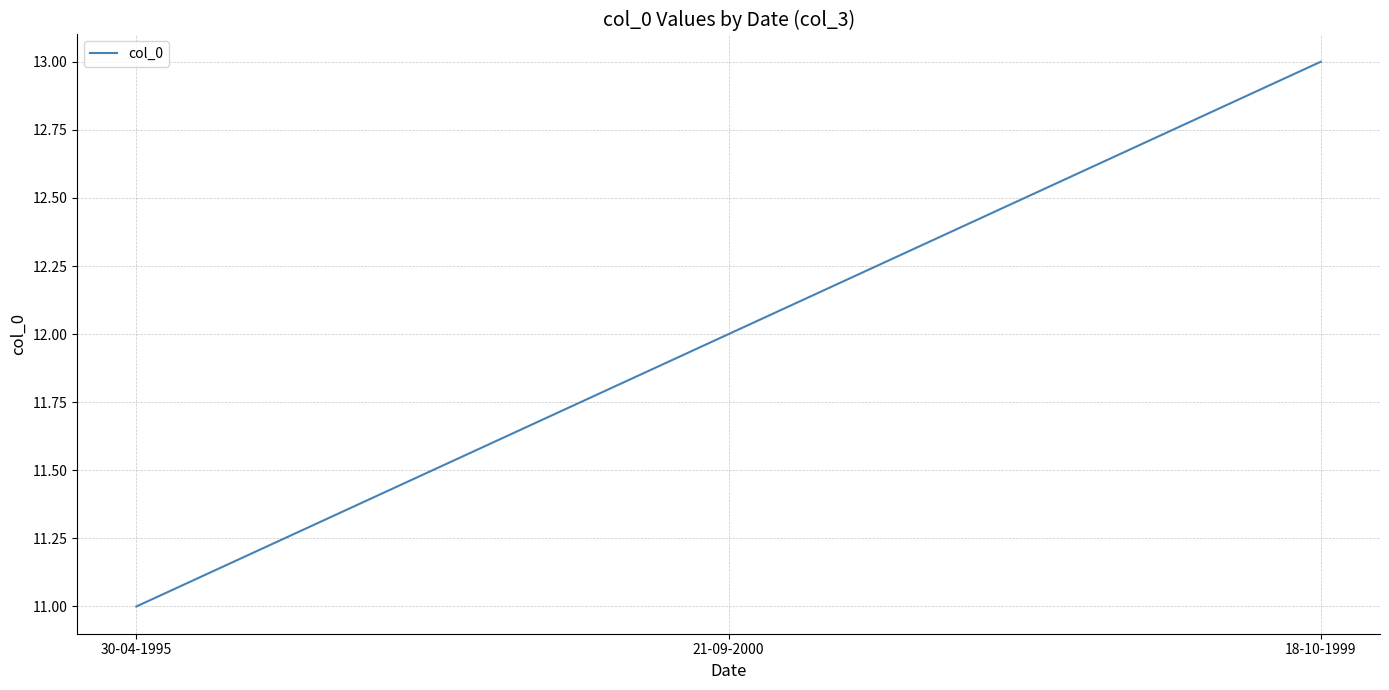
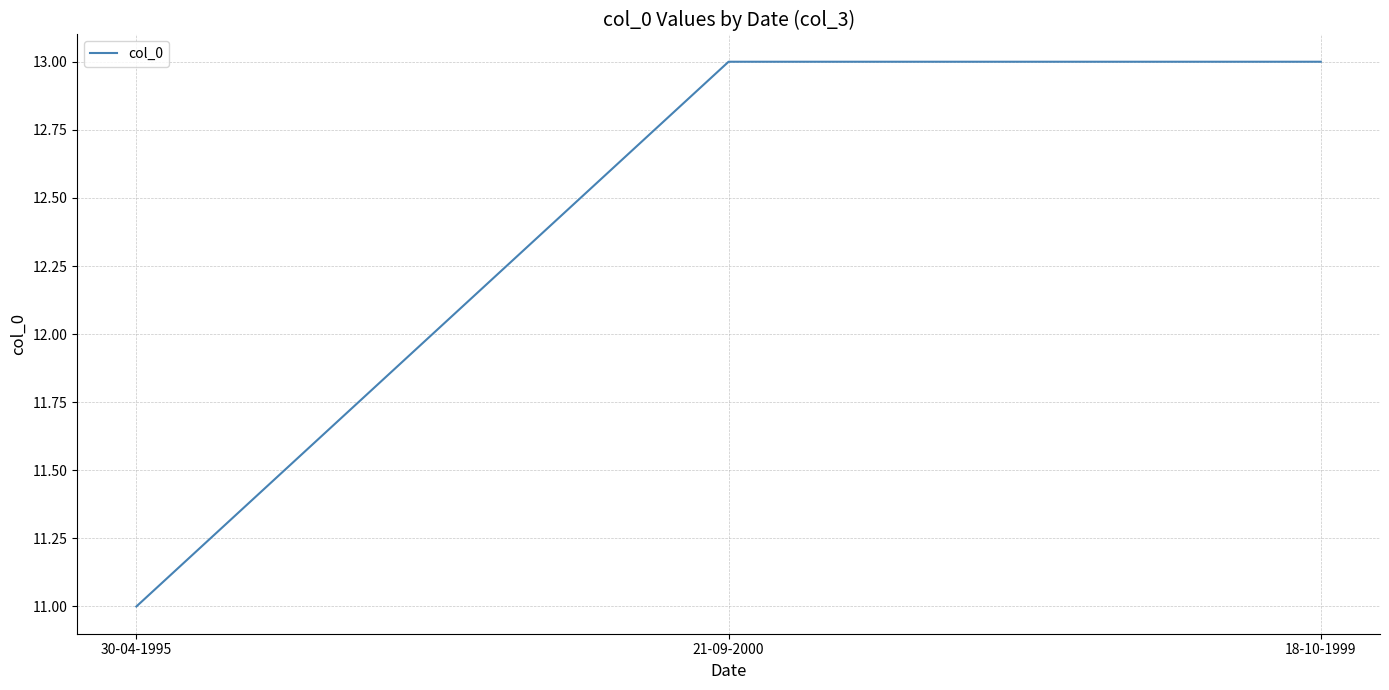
  {
    "30-04-1995": 11,
-   "21-09-2000": 12,
+   "21-09-2000": 13,
    "18-10-1999": 13
  }
